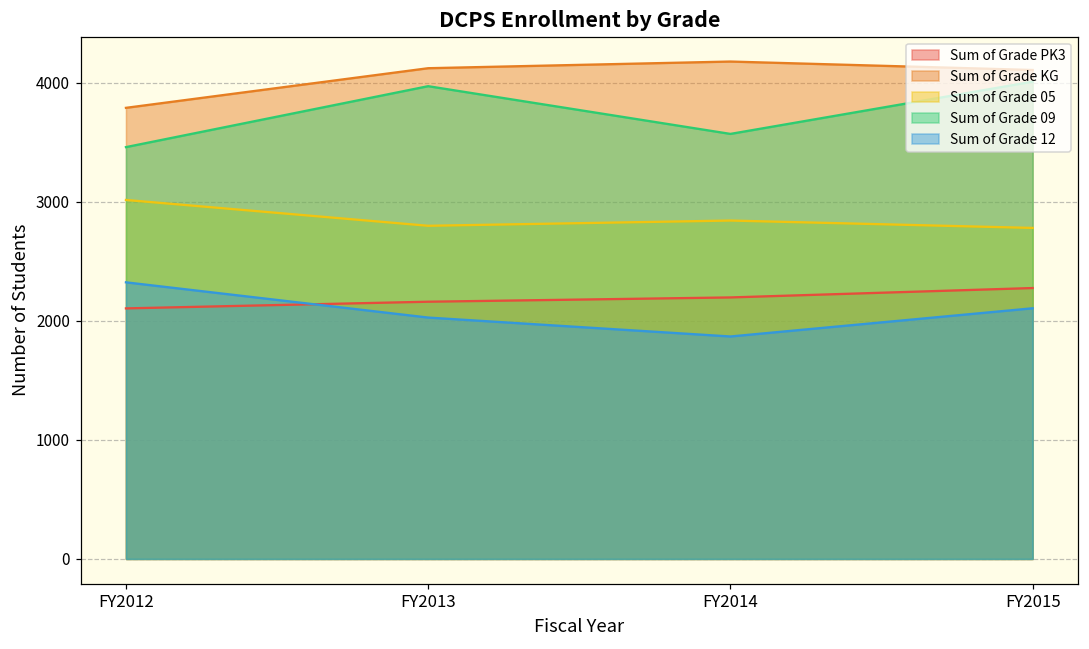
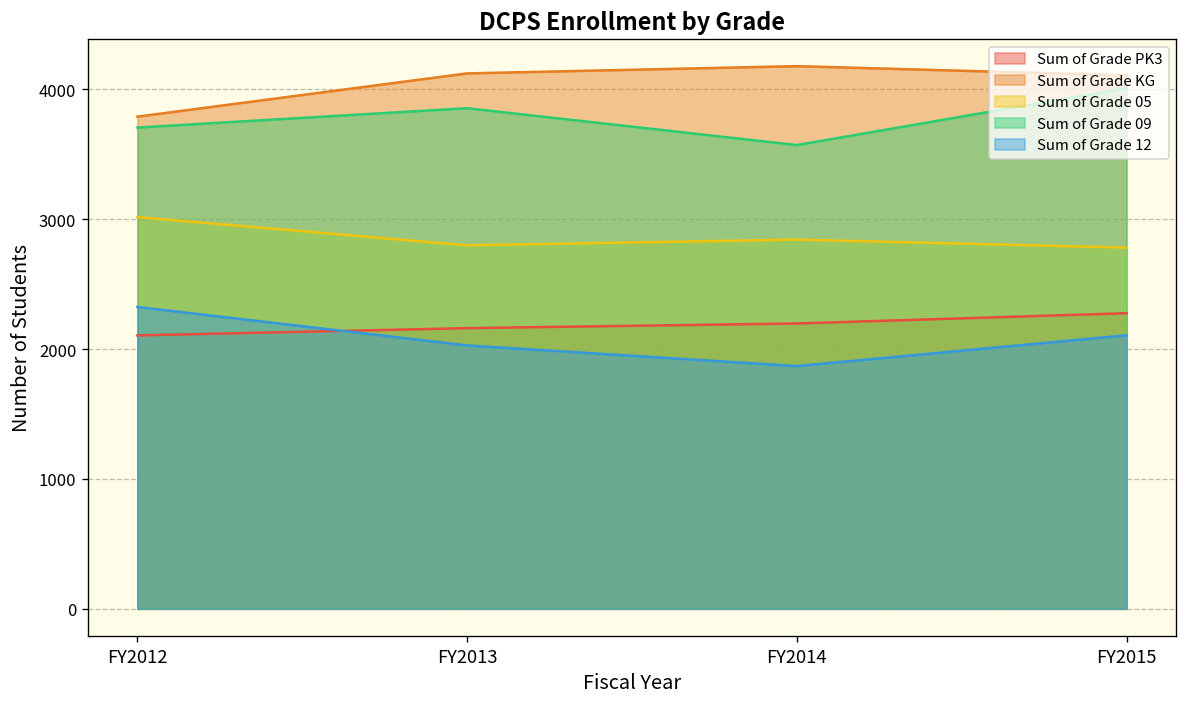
  {
    "Sum of Grade 09": {
-     "FY2012": 3460,
-     "FY2013": 3970,
+     "FY2012": 3710,
+     "FY2013": 3860,
      "FY2014": 3570
    },
    "Sum of Grade 12": {
      "FY2012": 2320,
      "FY2013": 2030,
      "FY2014": 1870,
      "FY2015": 2110
    }
  }
